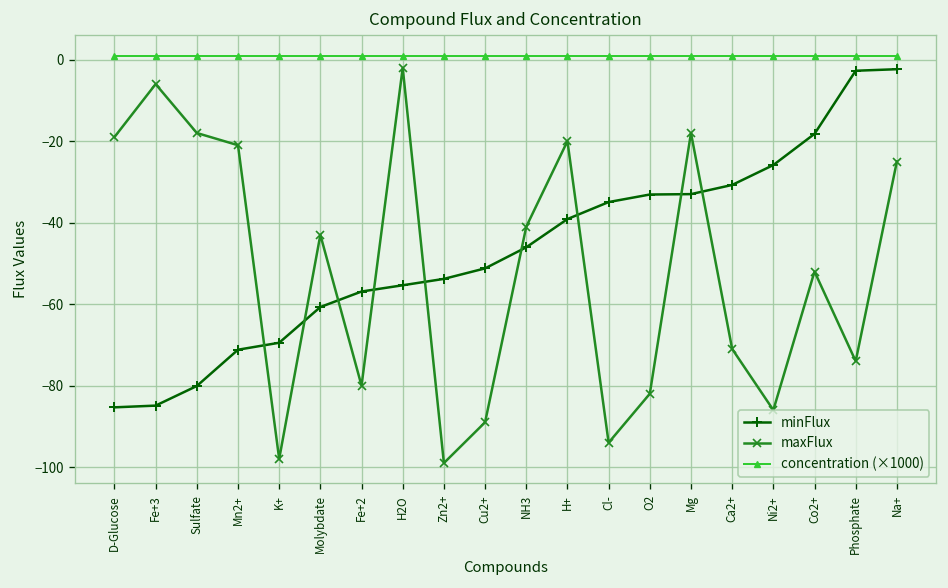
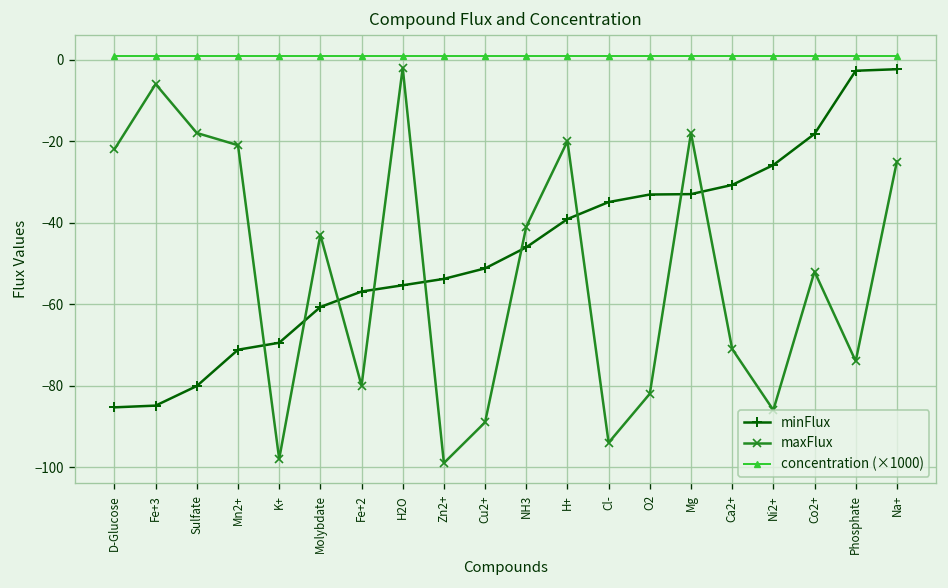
  {
    "minFlux": {
      "D-Glucose": -85,
      "Fe+3": -85,
      "Sulfate": -80,
      "Mn2+": -71,
      "K+": -69,
      "Molybdate": -61,
      "Fe+2": -57,
      "H2O": -55,
      "Zn2+": -54,
      "Cu2+": -51,
      "NH3": -46,
      "H+": -39,
      "Cl-": -35,
      "O2": -33,
      "Mg": -33,
      "Ca2+": -31,
      "Ni2+": -26,
      "Co2+": -18,
      "Phosphate": -3,
      "Na+": -2
    },
    "maxFlux": {
-     "D-Glucose": -19,
+     "D-Glucose": -22,
      "Fe+3": -6,
      "Sulfate": -18,
      "Mn2+": -21,
      "K+": -98,
      "Molybdate": -43,
      "Fe+2": -80,
      "H2O": -2,
      "Zn2+": -99,
      "Cu2+": -89,
      "NH3": -41,
      "H+": -20,
      "Cl-": -94,
      "O2": -82,
      "Mg": -18,
      "Ca2+": -71,
      "Ni2+": -86,
      "Co2+": -52,
      "Phosphate": -74,
      "Na+": -25
    },
    "concentration (×1000)": {
      "D-Glucose": 1,
      "Fe+3": 1,
      "Sulfate": 1,
      "Mn2+": 1,
      "K+": 1,
      "Molybdate": 1,
      "Fe+2": 1,
      "H2O": 1,
      "Zn2+": 1,
      "Cu2+": 1,
      "NH3": 1,
      "H+": 1,
      "Cl-": 1,
      "O2": 1,
      "Mg": 1,
      "Ca2+": 1,
      "Ni2+": 1,
      "Co2+": 1,
      "Phosphate": 1,
      "Na+": 1
    }
  }
